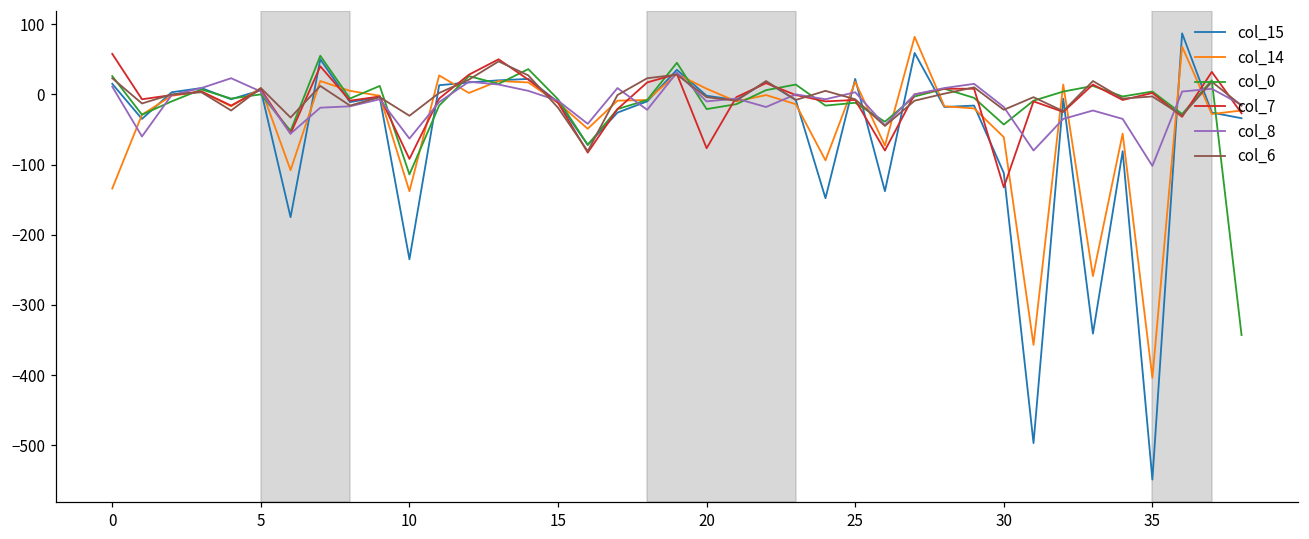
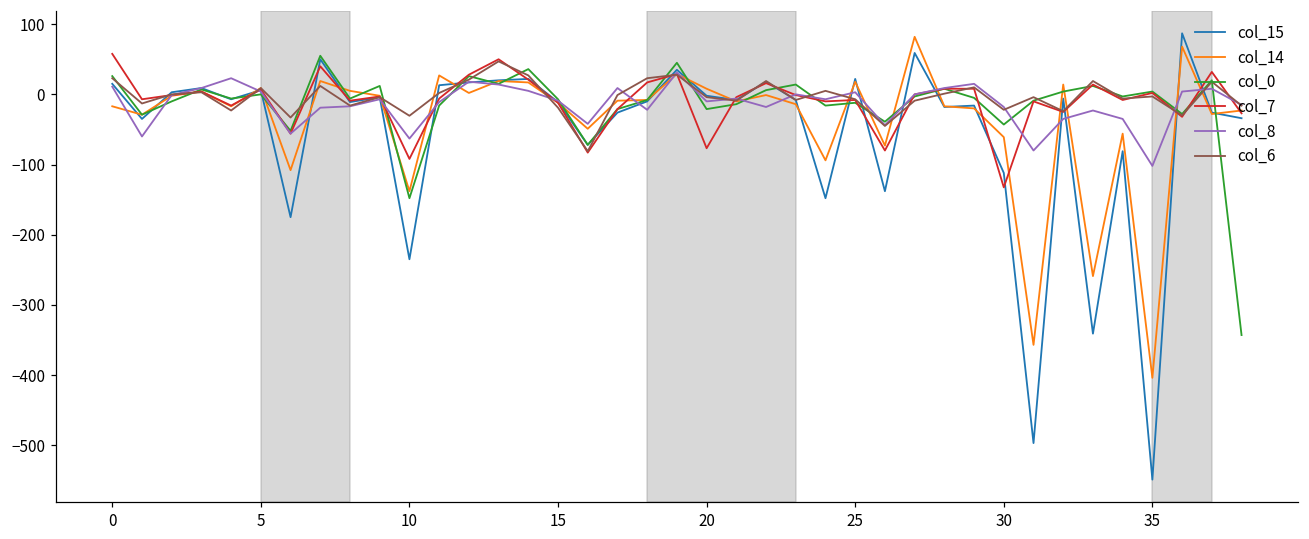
  {
    "col_15": {
      "0": 20,
      "10": -240,
      "25": 20,
      "30": -110,
      "35": -550
    },
    "col_14": {
-     "0": -130,
+     "0": -20,
      "10": -140,
      "20": 10,
      "25": 20,
      "30": -60,
      "35": -400
    },
    "col_0": {
      "5": 0,
-     "10": -110,
+     "10": -150,
      "20": -20,
      "30": -40
    },
    "col_7": {
      "0": 60,
      "10": -90,
      "20": -80,
      "30": -130
    },
    "col_8": {
      "0": 10,
      "10": -60,
      "20": -10,
      "25": 0,
      "35": -100
    },
    "col_6": {
      "10": -30,
      "15": -20,
      "35": 0
    }
  }
